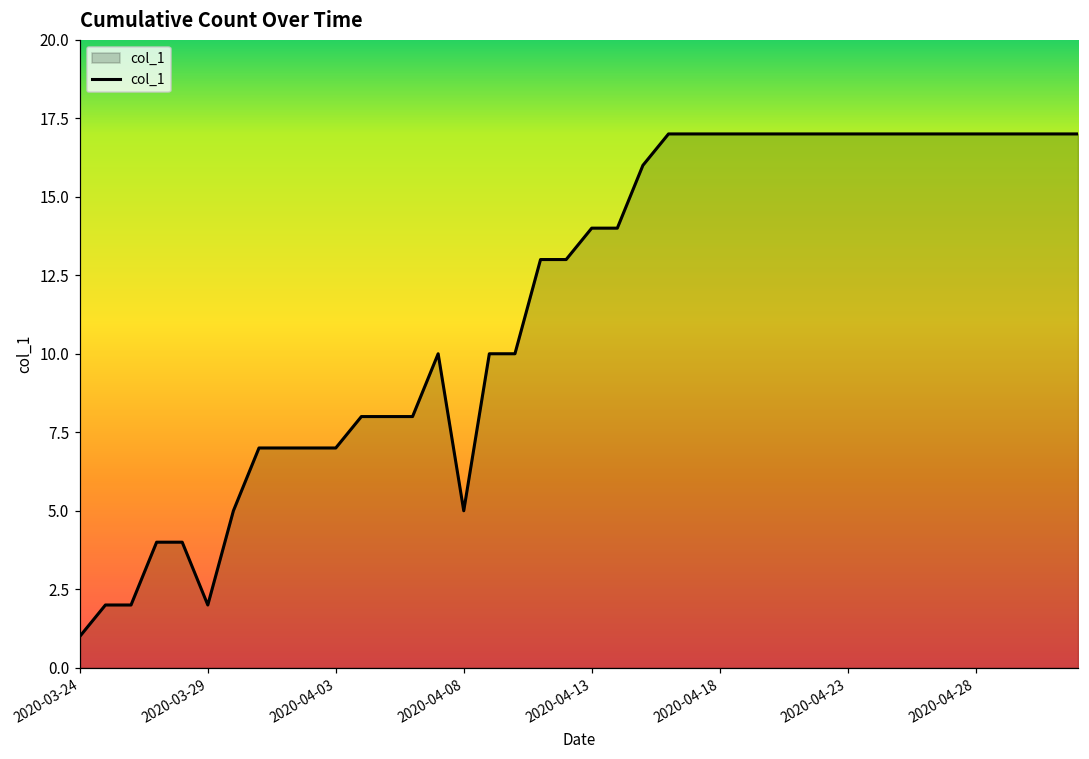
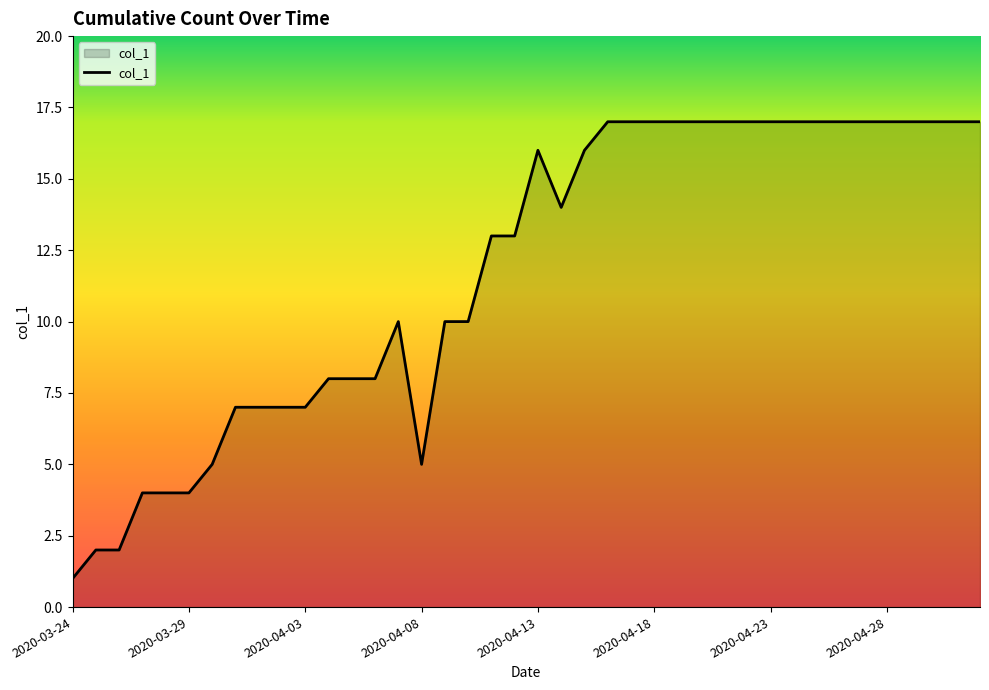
  {
    "2020-03-24": 1,
-   "2020-03-29": 2,
+   "2020-03-29": 4,
    "2020-04-03": 7,
    "2020-04-08": 5,
-   "2020-04-13": 14,
+   "2020-04-13": 16,
    "2020-04-18": 17,
    "2020-04-23": 17,
    "2020-04-28": 17
  }
